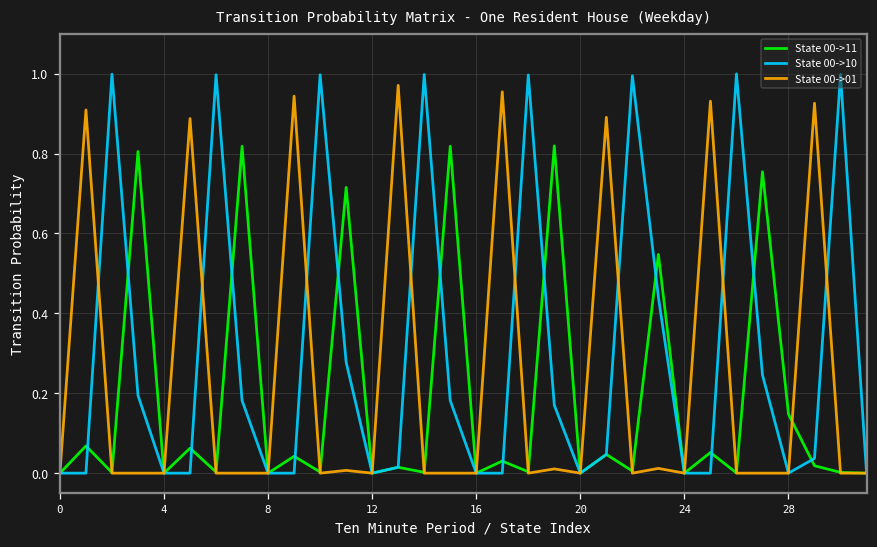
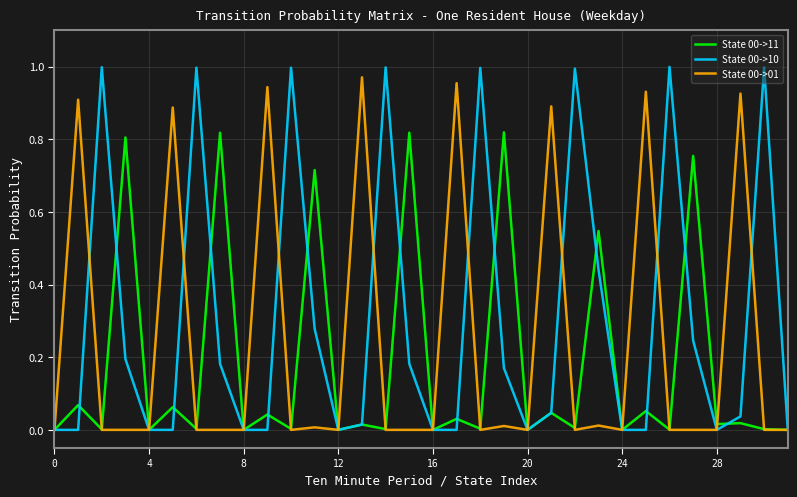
  {
    "State 00->11": {
-     "28": 0.15
+     "28": 0.02
    }
  }
